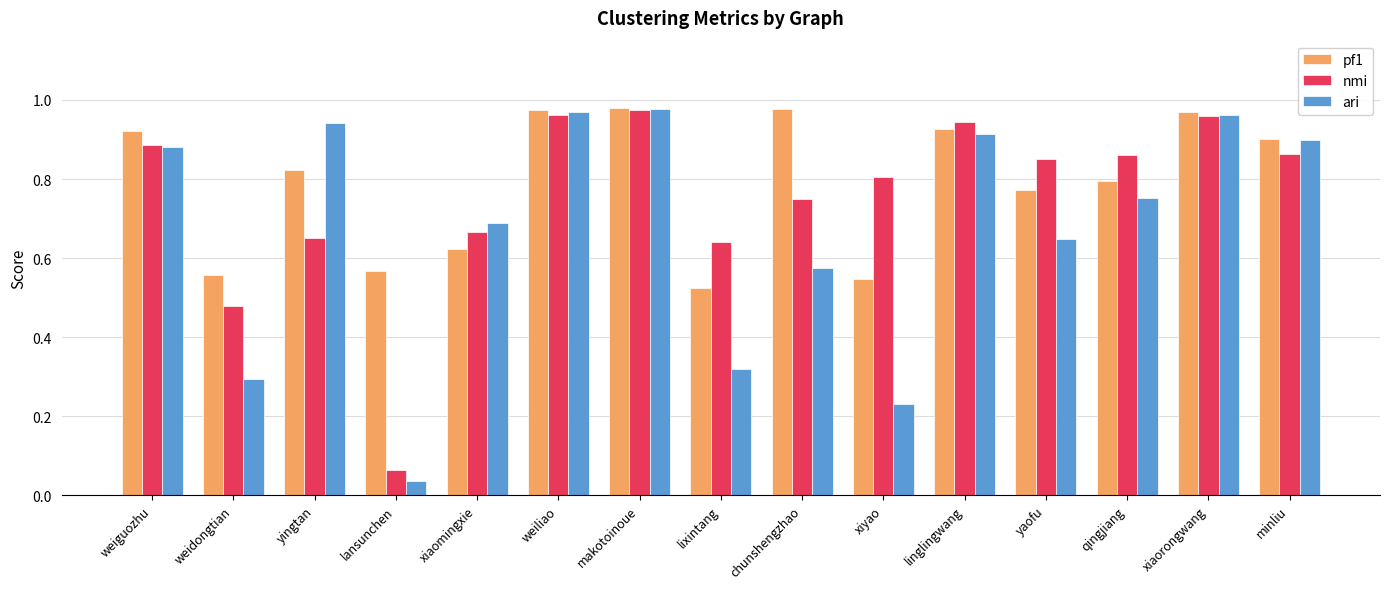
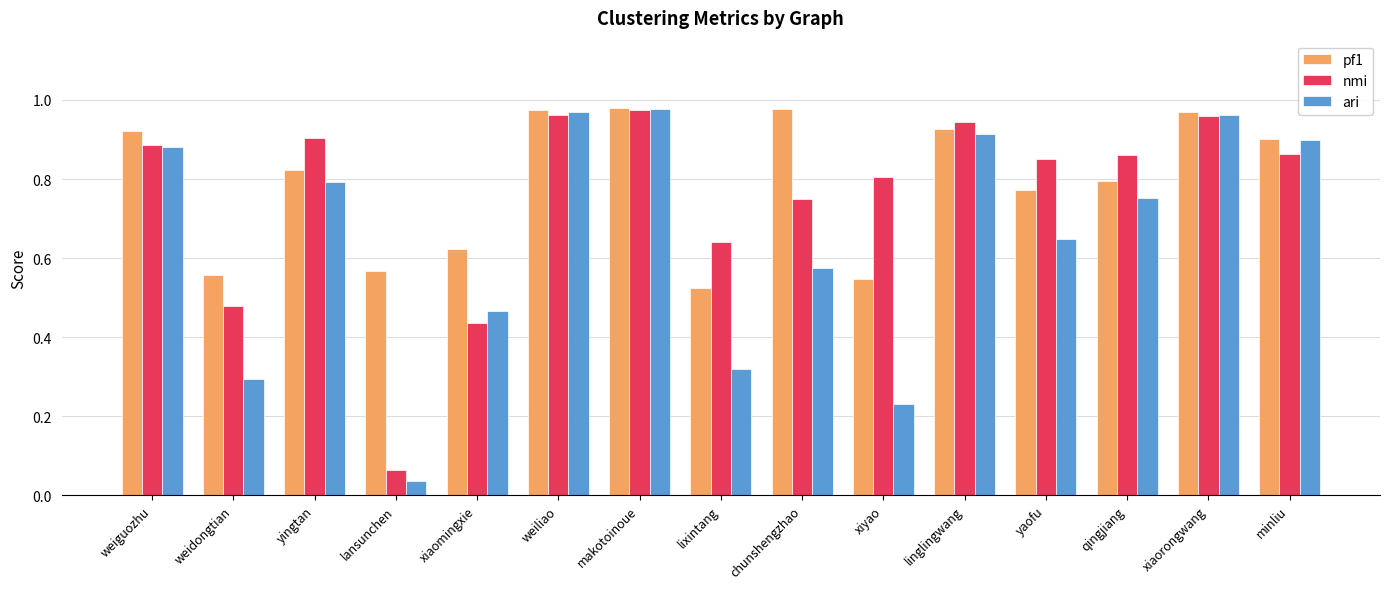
  {
    "pf1": {
      "weiguozhu": 0.92,
      "weidongtian": 0.56,
      "yingtan": 0.82,
      "lansunchen": 0.57,
      "xiaomingxie": 0.62,
      "weiliao": 0.98,
      "makotoinoue": 0.98,
      "lixintang": 0.52,
      "chunshengzhao": 0.98,
      "xiyao": 0.55,
      "linglingwang": 0.93,
      "yaofu": 0.77,
      "qingjiang": 0.80,
      "xiaorongwang": 0.97,
      "minliu": 0.90
    },
    "nmi": {
      "weiguozhu": 0.89,
      "weidongtian": 0.48,
-     "yingtan": 0.65,
+     "yingtan": 0.90,
      "lansunchen": 0.06,
-     "xiaomingxie": 0.67,
+     "xiaomingxie": 0.44,
      "weiliao": 0.96,
      "makotoinoue": 0.98,
      "lixintang": 0.64,
      "chunshengzhao": 0.75,
      "xiyao": 0.80,
      "linglingwang": 0.94,
      "yaofu": 0.85,
      "qingjiang": 0.86,
      "xiaorongwang": 0.96,
      "minliu": 0.86
    },
    "ari": {
      "weiguozhu": 0.88,
      "weidongtian": 0.29,
-     "yingtan": 0.94,
+     "yingtan": 0.79,
      "lansunchen": 0.04,
-     "xiaomingxie": 0.69,
+     "xiaomingxie": 0.47,
      "weiliao": 0.97,
      "makotoinoue": 0.98,
      "lixintang": 0.32,
      "chunshengzhao": 0.57,
      "xiyao": 0.23,
      "linglingwang": 0.91,
      "yaofu": 0.65,
      "qingjiang": 0.75,
      "xiaorongwang": 0.96,
      "minliu": 0.90
    }
  }
